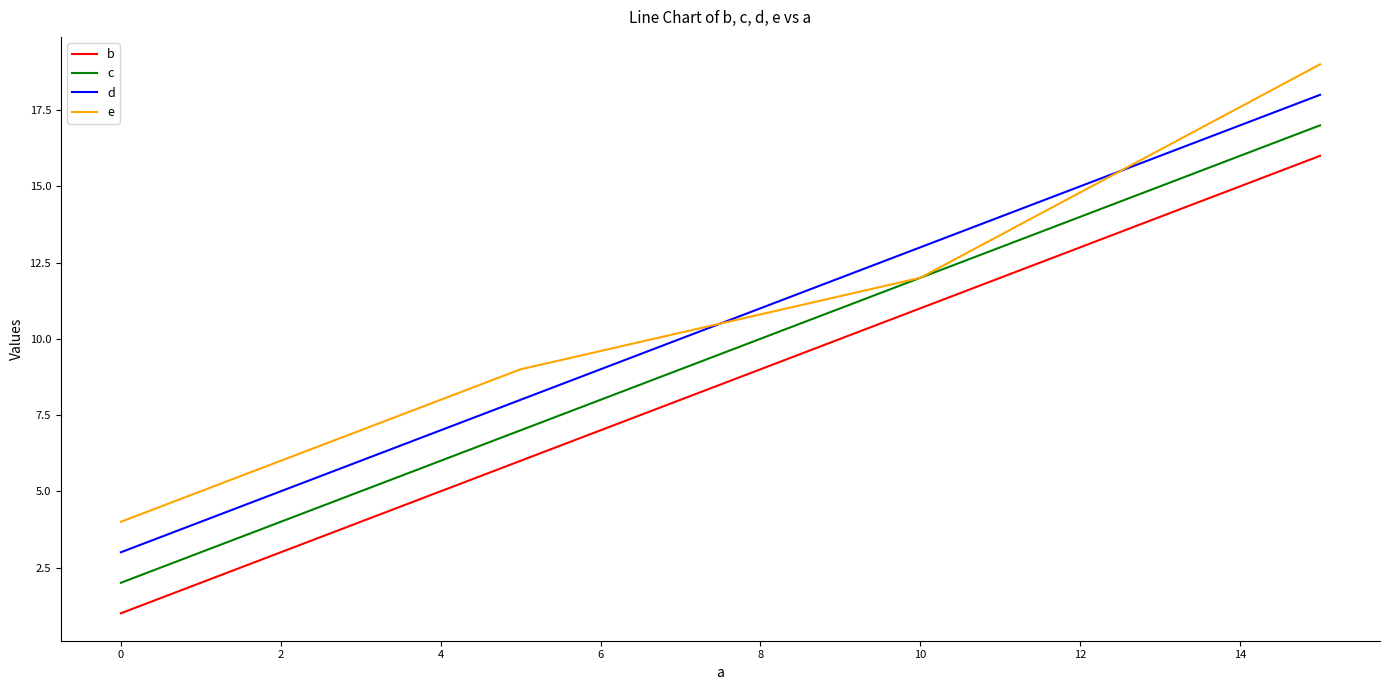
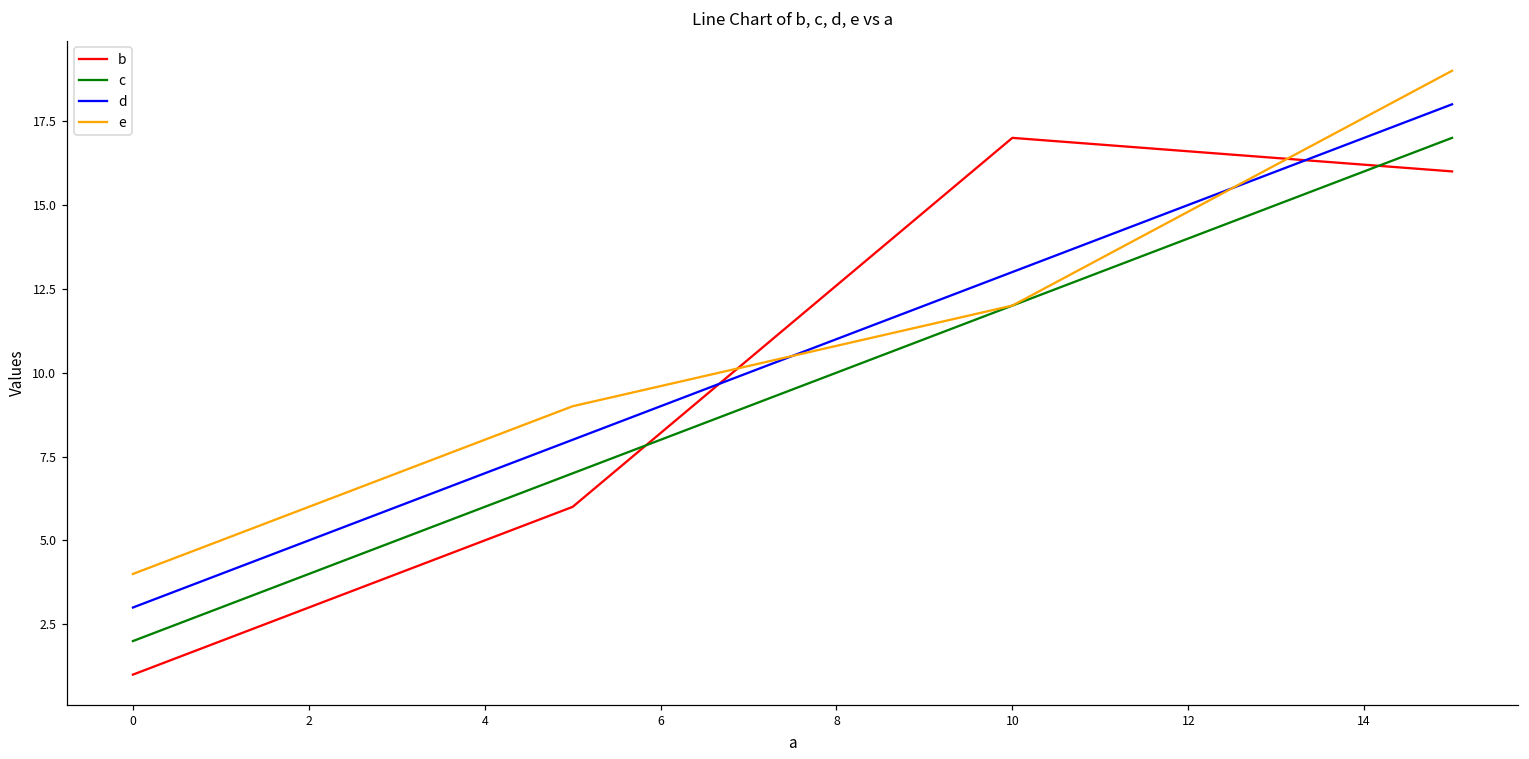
  {
    "b": {
      "0": 1,
-     "10": 11
+     "10": 17
    },
    "c": {
      "0": 2
    },
    "d": {
      "0": 3,
      "10": 13
    },
    "e": {
      "0": 4
    }
  }
